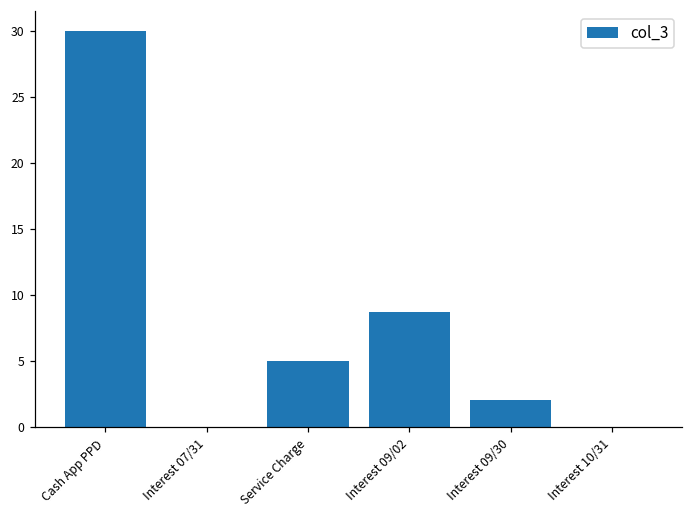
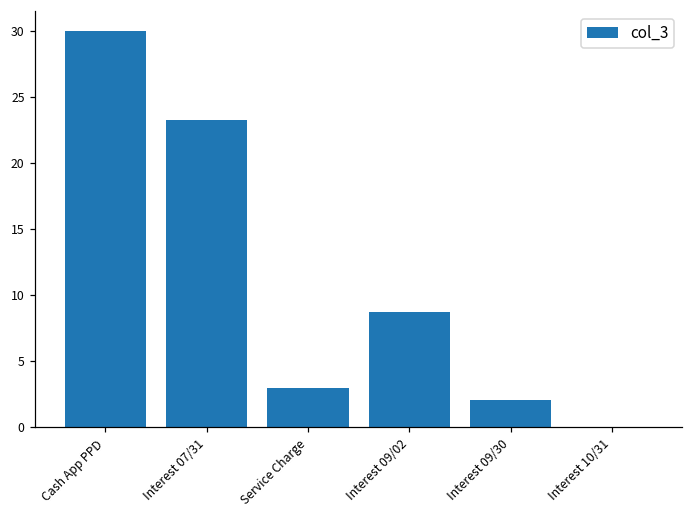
  {
    "Cash App PPD": 30.0,
-   "Interest 07/31": 0.0,
-   "Service Charge": 5,
+   "Interest 07/31": 23.2,
+   "Service Charge": 3,
    "Interest 09/02": 8.7,
    "Interest 09/30": 2.1
  }
